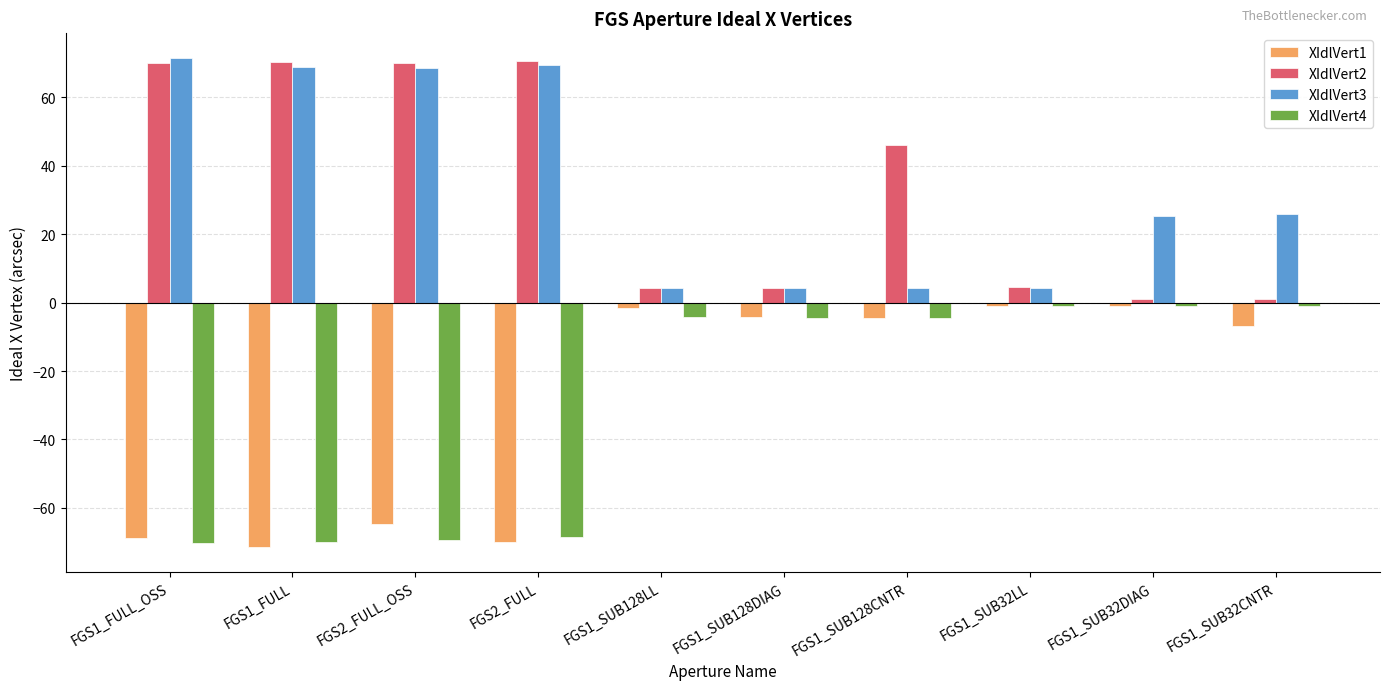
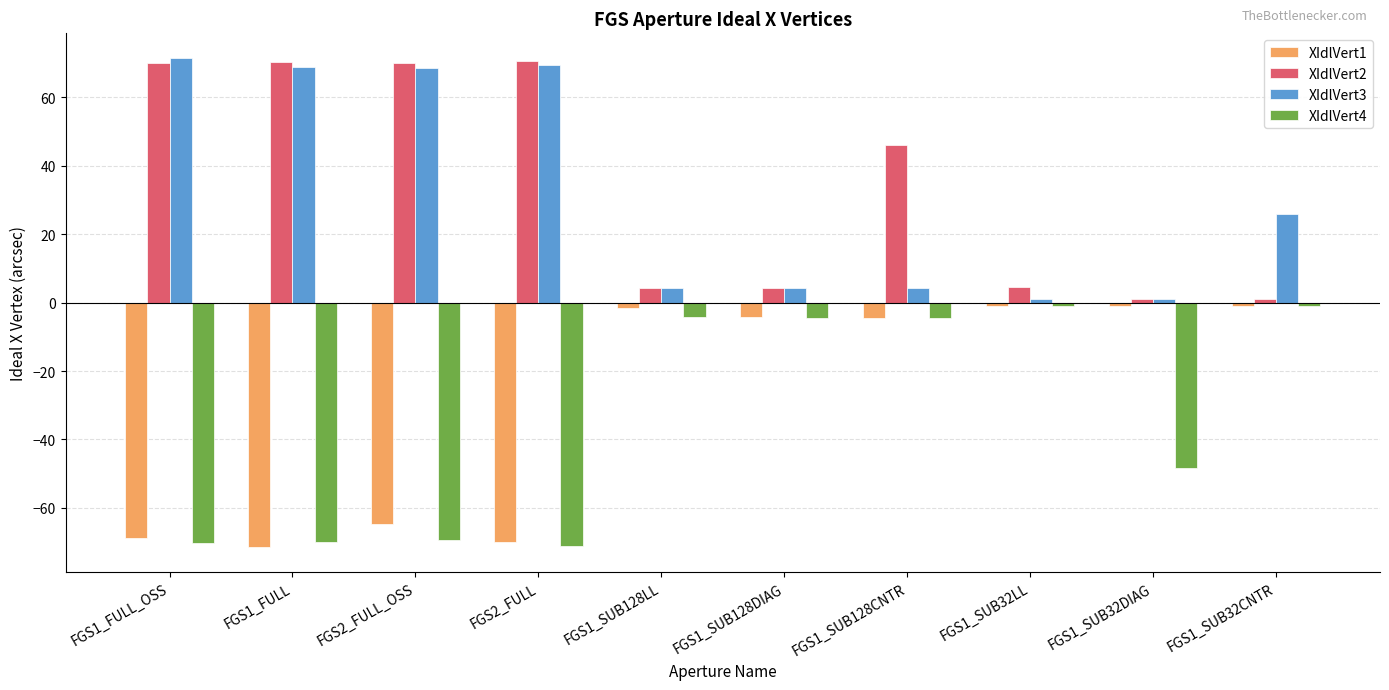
  {
    "XIdlVert1": {
      "FGS1_FULL_OSS": -69,
      "FGS1_FULL": -72,
      "FGS2_FULL_OSS": -65,
      "FGS2_FULL": -70,
      "FGS1_SUB128LL": -1,
      "FGS1_SUB128DIAG": -4,
      "FGS1_SUB128CNTR": -4,
      "FGS1_SUB32LL": -1,
      "FGS1_SUB32DIAG": -1,
-     "FGS1_SUB32CNTR": -7
+     "FGS1_SUB32CNTR": -1
    },
    "XIdlVert2": {
      "FGS1_FULL_OSS": 70,
      "FGS1_FULL": 70,
      "FGS2_FULL_OSS": 70,
      "FGS2_FULL": 71,
      "FGS1_SUB128LL": 4,
      "FGS1_SUB128DIAG": 4,
      "FGS1_SUB128CNTR": 46,
      "FGS1_SUB32LL": 4,
      "FGS1_SUB32DIAG": 1,
      "FGS1_SUB32CNTR": 1
    },
    "XIdlVert3": {
      "FGS1_FULL_OSS": 72,
      "FGS1_FULL": 69,
      "FGS2_FULL_OSS": 69,
      "FGS2_FULL": 69,
      "FGS1_SUB128LL": 4,
      "FGS1_SUB128DIAG": 4,
      "FGS1_SUB128CNTR": 4,
-     "FGS1_SUB32LL": 4,
-     "FGS1_SUB32DIAG": 25,
+     "FGS1_SUB32LL": 1,
+     "FGS1_SUB32DIAG": 1,
      "FGS1_SUB32CNTR": 26
    },
    "XIdlVert4": {
      "FGS1_FULL_OSS": -70,
      "FGS1_FULL": -70,
      "FGS2_FULL_OSS": -69,
-     "FGS2_FULL": -69,
+     "FGS2_FULL": -71,
      "FGS1_SUB128LL": -4,
      "FGS1_SUB128DIAG": -4,
      "FGS1_SUB128CNTR": -4,
      "FGS1_SUB32LL": -1,
-     "FGS1_SUB32DIAG": -1,
+     "FGS1_SUB32DIAG": -48,
      "FGS1_SUB32CNTR": -1
    }
  }
